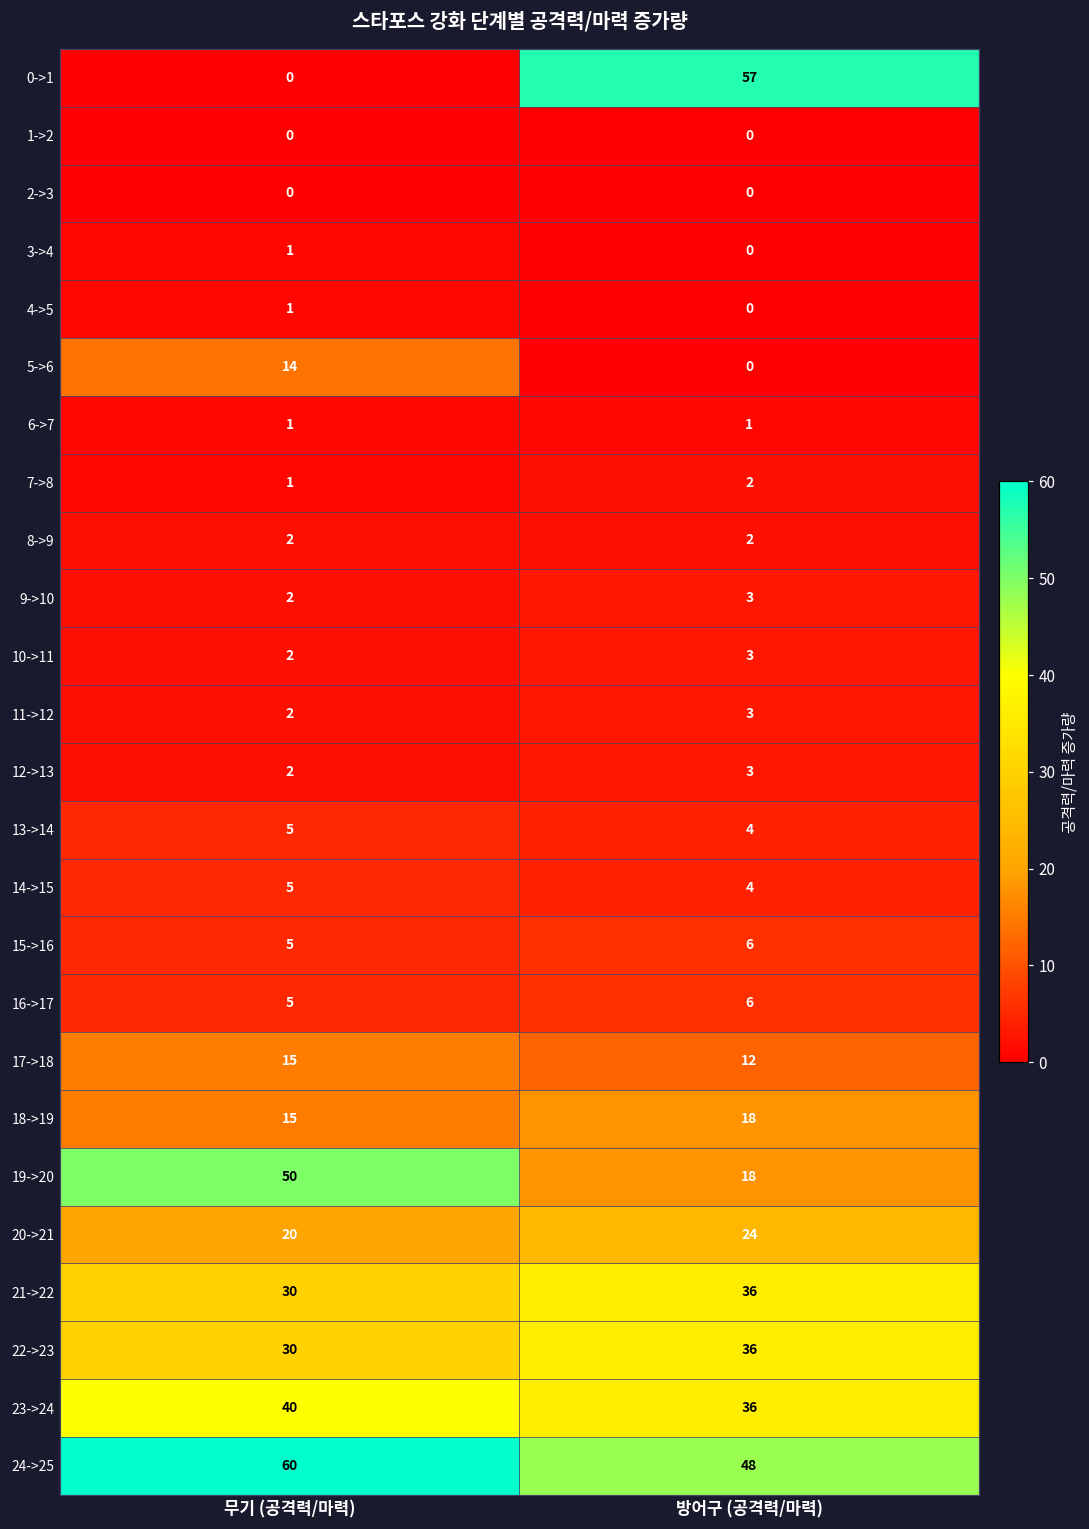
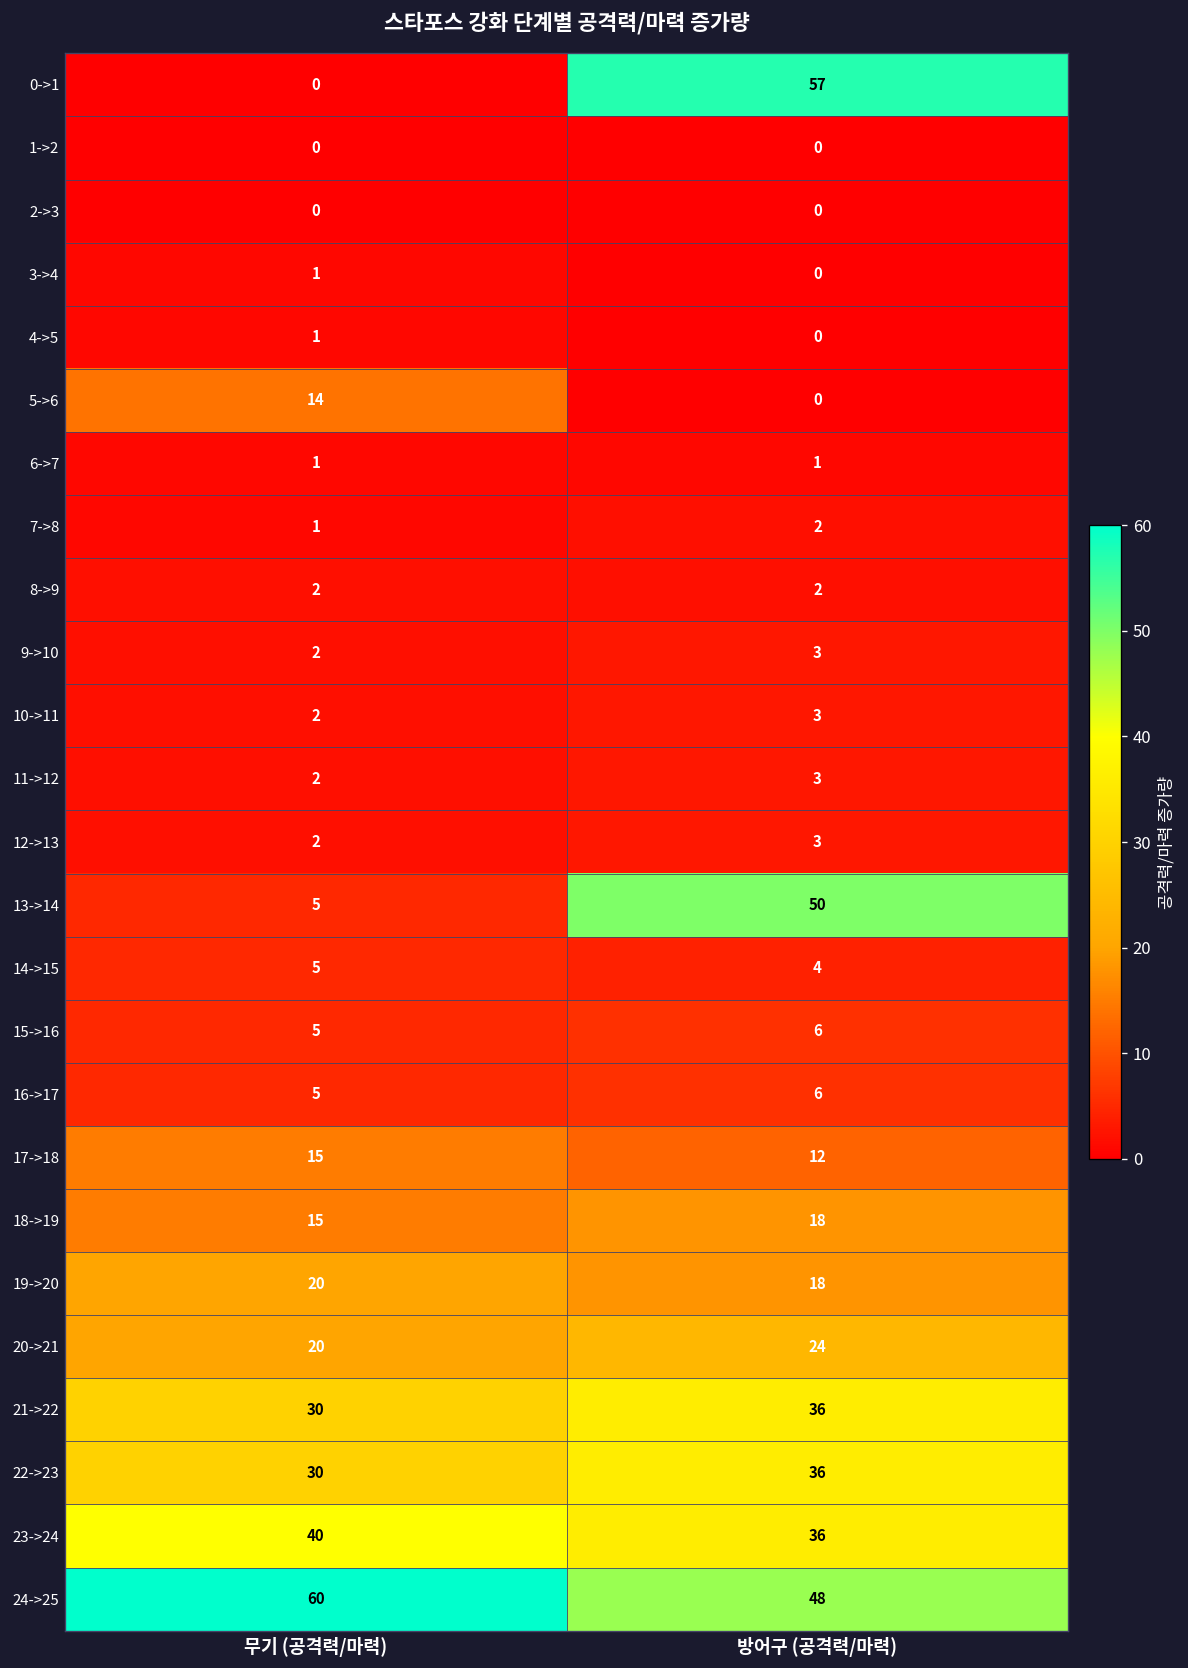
  {
    "0->1": {
      "무기 (공격력/마력)": 0,
      "방어구 (공격력/마력)": 57
    },
    "1->2": {
      "무기 (공격력/마력)": 0,
      "방어구 (공격력/마력)": 0
    },
    "2->3": {
      "무기 (공격력/마력)": 0,
      "방어구 (공격력/마력)": 0
    },
    "3->4": {
      "무기 (공격력/마력)": 1,
      "방어구 (공격력/마력)": 0
    },
    "4->5": {
      "무기 (공격력/마력)": 1,
      "방어구 (공격력/마력)": 0
    },
    "5->6": {
      "무기 (공격력/마력)": 14,
      "방어구 (공격력/마력)": 0
    },
    "6->7": {
      "무기 (공격력/마력)": 1,
      "방어구 (공격력/마력)": 1
    },
    "7->8": {
      "무기 (공격력/마력)": 1,
      "방어구 (공격력/마력)": 2
    },
    "8->9": {
      "무기 (공격력/마력)": 2,
      "방어구 (공격력/마력)": 2
    },
    "9->10": {
      "무기 (공격력/마력)": 2,
      "방어구 (공격력/마력)": 3
    },
    "10->11": {
      "무기 (공격력/마력)": 2,
      "방어구 (공격력/마력)": 3
    },
    "11->12": {
      "무기 (공격력/마력)": 2,
      "방어구 (공격력/마력)": 3
    },
    "12->13": {
      "무기 (공격력/마력)": 2,
      "방어구 (공격력/마력)": 3
    },
    "13->14": {
      "무기 (공격력/마력)": 5,
-     "방어구 (공격력/마력)": 4
+     "방어구 (공격력/마력)": 50
    },
    "14->15": {
      "무기 (공격력/마력)": 5,
      "방어구 (공격력/마력)": 4
    },
    "15->16": {
      "무기 (공격력/마력)": 5,
      "방어구 (공격력/마력)": 6
    },
    "16->17": {
      "무기 (공격력/마력)": 5,
      "방어구 (공격력/마력)": 6
    },
    "17->18": {
      "무기 (공격력/마력)": 15,
      "방어구 (공격력/마력)": 12
    },
    "18->19": {
      "무기 (공격력/마력)": 15,
      "방어구 (공격력/마력)": 18
    },
    "19->20": {
-     "무기 (공격력/마력)": 50,
+     "무기 (공격력/마력)": 20,
      "방어구 (공격력/마력)": 18
    },
    "20->21": {
      "무기 (공격력/마력)": 20,
      "방어구 (공격력/마력)": 24
    },
    "21->22": {
      "무기 (공격력/마력)": 30,
      "방어구 (공격력/마력)": 36
    },
    "22->23": {
      "무기 (공격력/마력)": 30,
      "방어구 (공격력/마력)": 36
    },
    "23->24": {
      "무기 (공격력/마력)": 40,
      "방어구 (공격력/마력)": 36
    },
    "24->25": {
      "무기 (공격력/마력)": 60,
      "방어구 (공격력/마력)": 48
    }
  }
